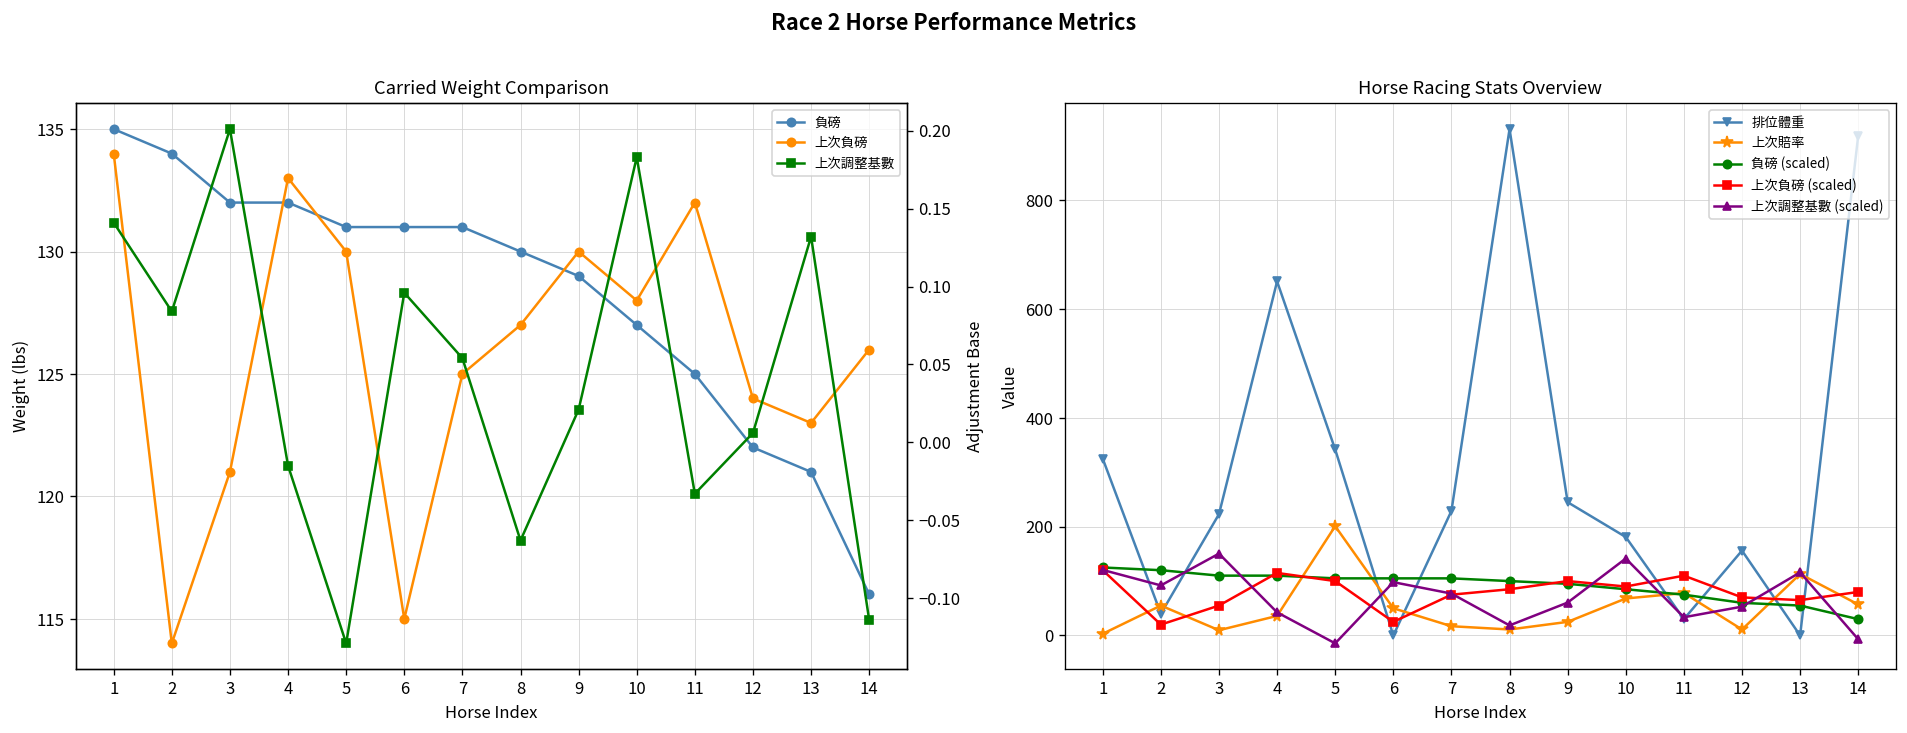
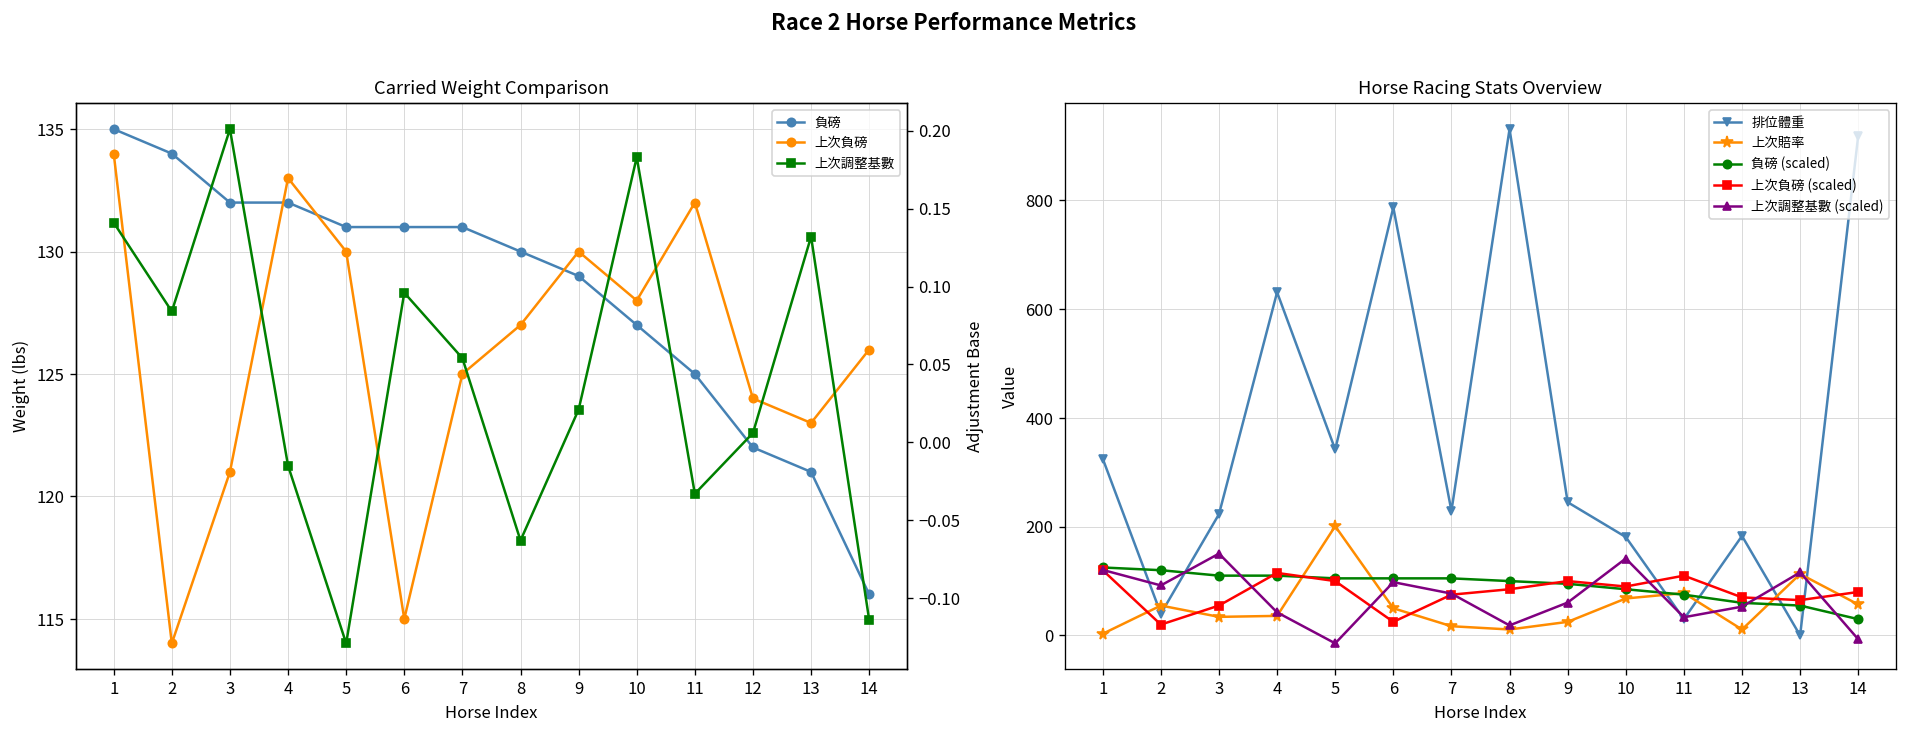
  {
    "Horse Racing Stats Overview": {
      "排位體重": {
        "1": 330,
        "2": 40,
        "3": 220,
-       "4": 650,
+       "4": 630,
        "5": 340,
-       "6": 0,
+       "6": 790,
        "7": 230,
        "8": 930,
        "9": 250,
        "10": 180,
-       "12": 160,
+       "12": 180,
        "13": 0
      },
      "上次賠率": {
        "1": 0,
        "2": 60,
-       "3": 10,
+       "3": 30,
        "4": 40,
        "5": 200,
        "6": 50,
        "7": 20,
        "8": 10,
        "9": 30,
        "10": 70,
        "12": 10,
        "14": 60
      },
      "負磅 (scaled)": {
        "2": 120,
        "3": 110,
        "6": 110,
        "7": 110,
        "8": 100,
        "12": 60,
        "13": 60,
        "14": 30
      },
      "上次負磅 (scaled)": {
        "2": 20,
        "3": 60,
        "6": 30,
        "8": 90,
        "11": 110,
        "12": 70,
        "13": 70,
        "14": 80
      },
      "上次調整基數 (scaled)": {
        "2": 90,
        "3": 150,
        "4": 40,
        "5": -10,
        "6": 100,
        "8": 20,
        "9": 60,
        "10": 140,
        "12": 50,
        "14": -10
      }
    }
  }
